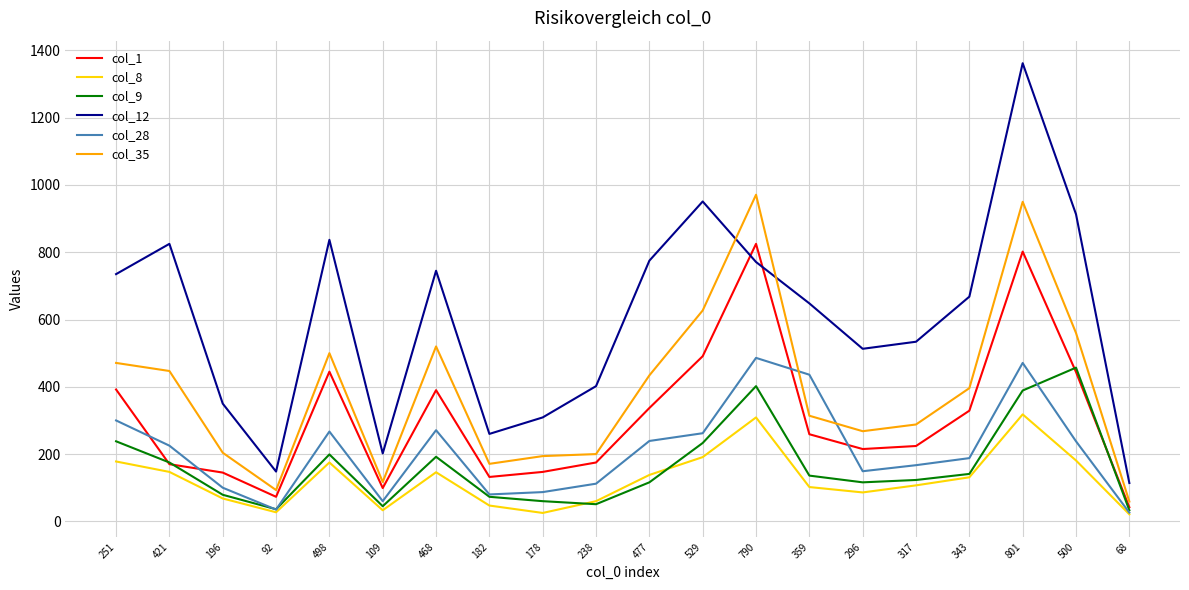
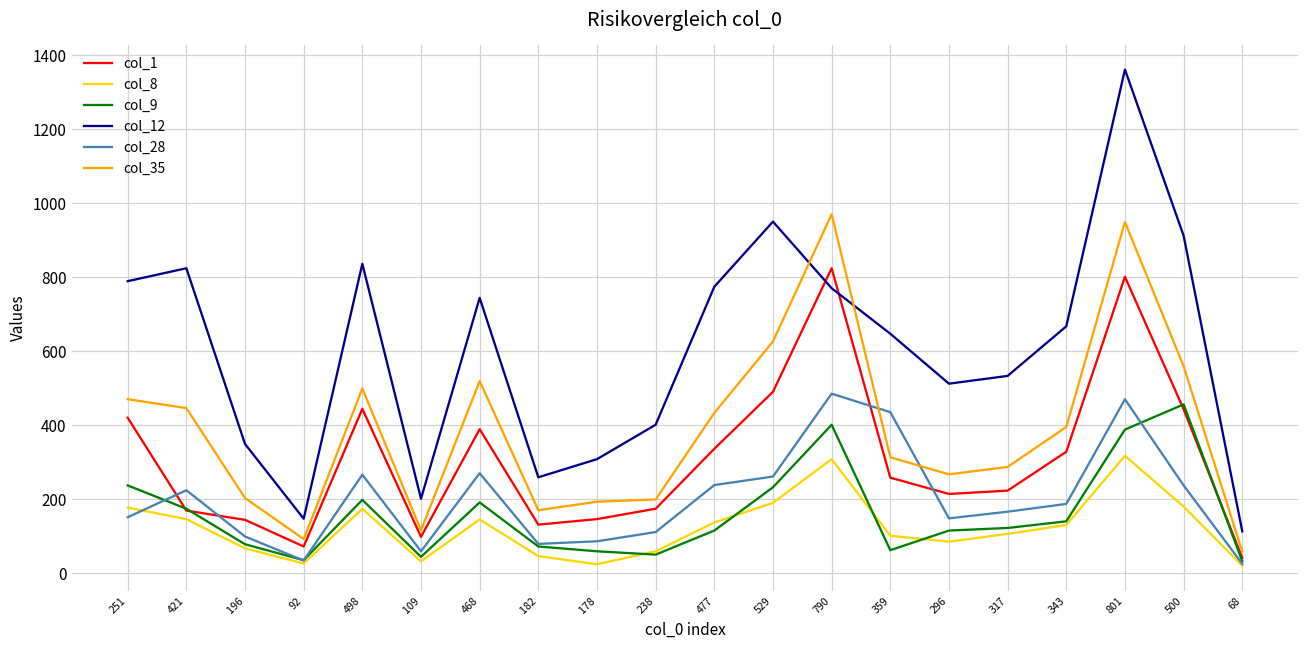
  {
    "col_1": {
-     "251": 390,
+     "251": 420,
      "196": 150,
      "92": 70,
      "498": 450,
      "109": 100,
      "468": 390,
      "182": 130,
      "178": 150,
      "238": 180,
      "477": 340,
      "529": 490,
      "790": 830,
      "359": 260,
      "296": 220,
      "317": 220,
      "343": 330,
      "801": 800,
      "500": 440,
      "68": 40
    },
    "col_9": {
      "251": 240,
      "196": 80,
      "498": 200,
      "109": 50,
      "468": 190,
      "178": 60,
      "238": 50,
      "477": 120,
      "529": 230,
      "790": 400,
-     "359": 140,
+     "359": 60,
      "296": 120,
      "317": 120,
      "343": 140,
      "801": 390,
      "500": 460
    },
    "col_12": {
-     "251": 740,
+     "251": 790,
      "421": 830,
      "196": 350,
      "92": 150,
      "498": 840,
      "109": 200,
      "468": 750,
      "182": 260,
      "178": 310,
      "238": 400,
      "477": 780,
      "529": 950,
      "790": 770,
      "359": 650,
      "296": 510,
      "317": 530,
      "343": 670,
      "801": 1360,
      "500": 910,
      "68": 110
    },
    "col_28": {
-     "251": 300,
+     "251": 150,
      "421": 230,
      "196": 100,
      "498": 270,
      "109": 60,
      "468": 270,
      "178": 90,
      "238": 110,
      "477": 240,
      "529": 260,
      "790": 490,
      "359": 440,
      "296": 150,
      "317": 170,
      "343": 190,
      "801": 470,
      "500": 240
    }
  }
